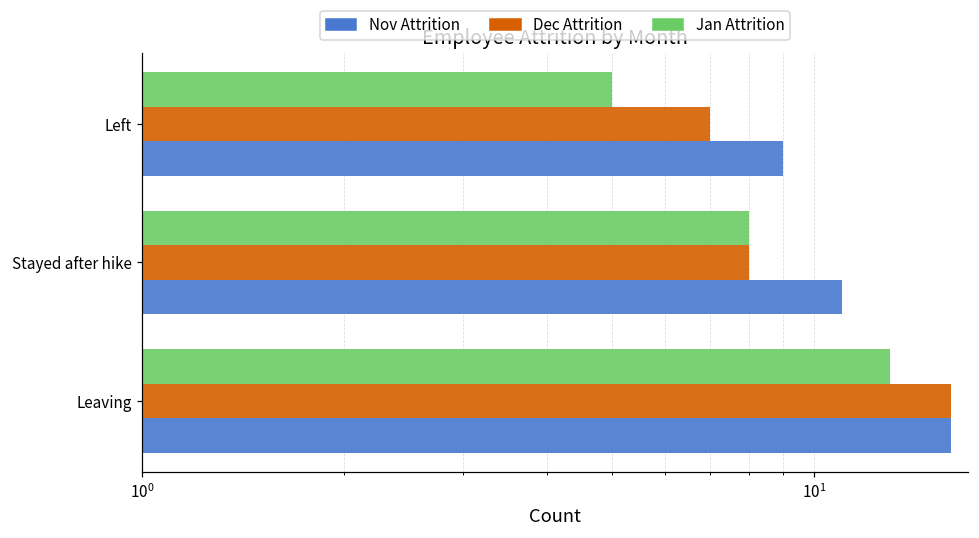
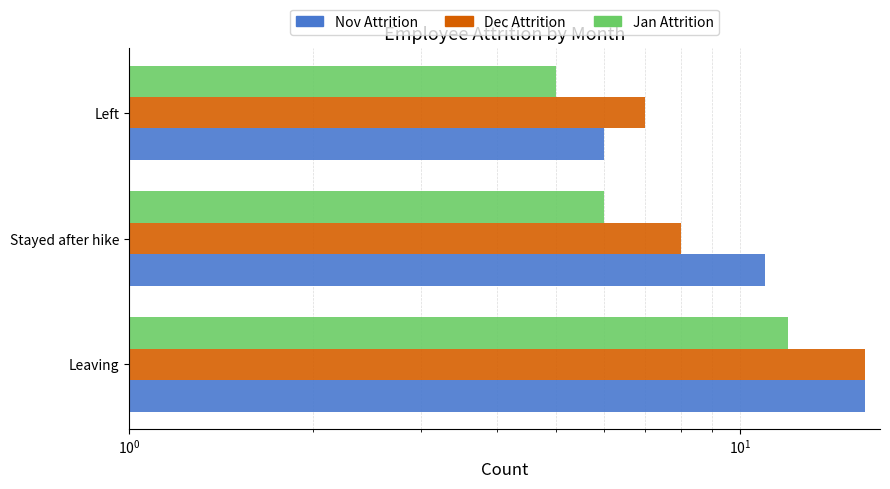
  {
    "Nov Attrition": {
-     "Left": 9,
+     "Left": 6,
      "Stayed after hike": 11,
      "Leaving": 16
    },
    "Dec Attrition": {
      "Left": 7,
      "Stayed after hike": 8,
      "Leaving": 16
    },
    "Jan Attrition": {
      "Left": 5,
-     "Stayed after hike": 8,
-     "Leaving": 13
+     "Stayed after hike": 6,
+     "Leaving": 12
    }
  }
